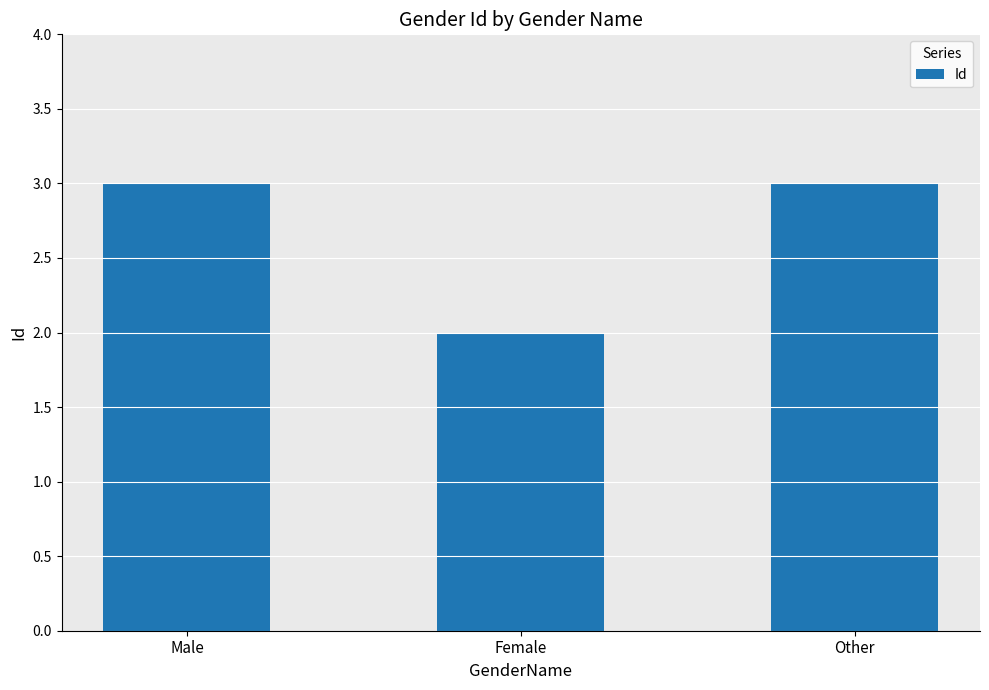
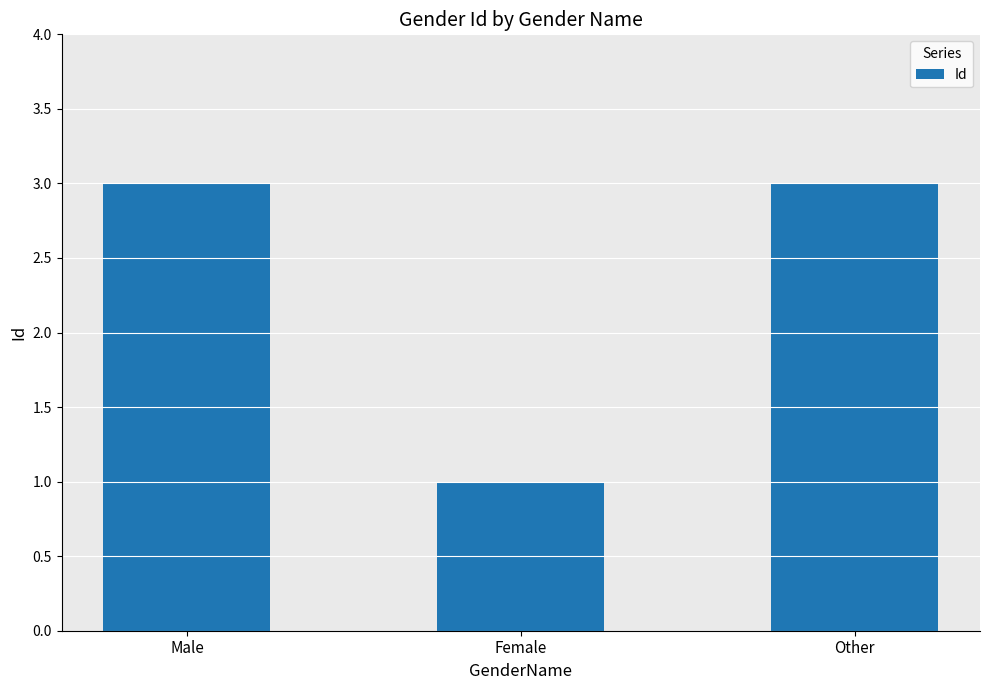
  {
    "Male": 3,
-   "Female": 2,
+   "Female": 1,
    "Other": 3
  }
